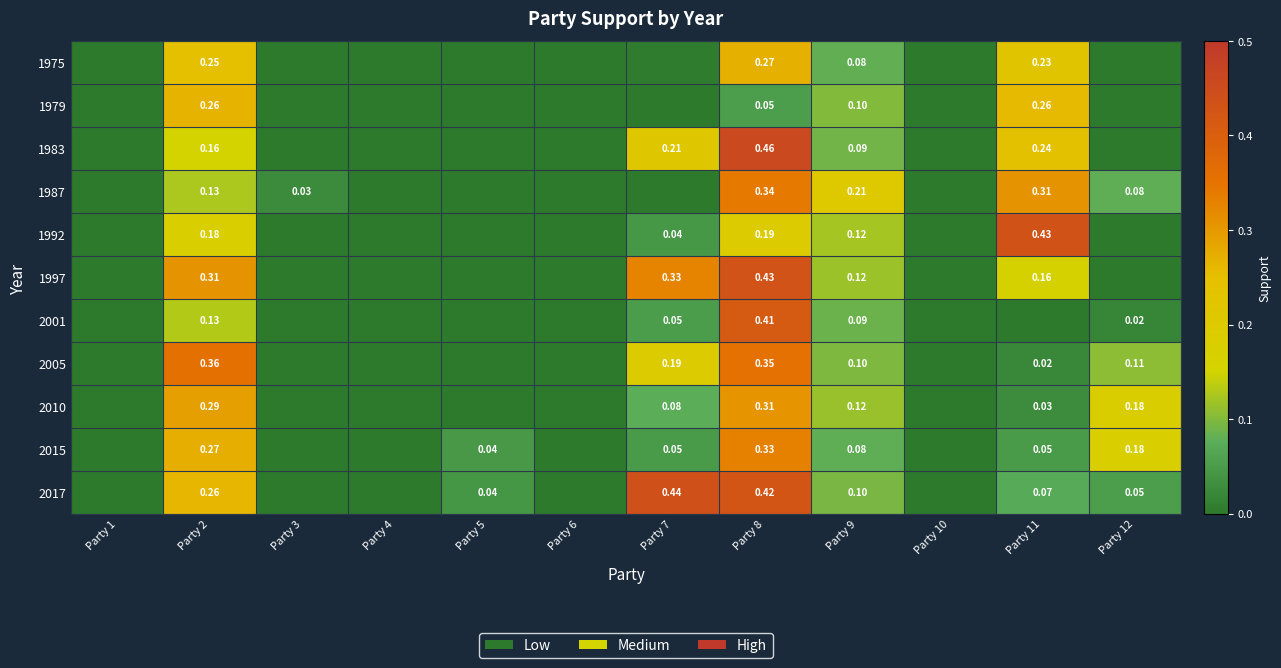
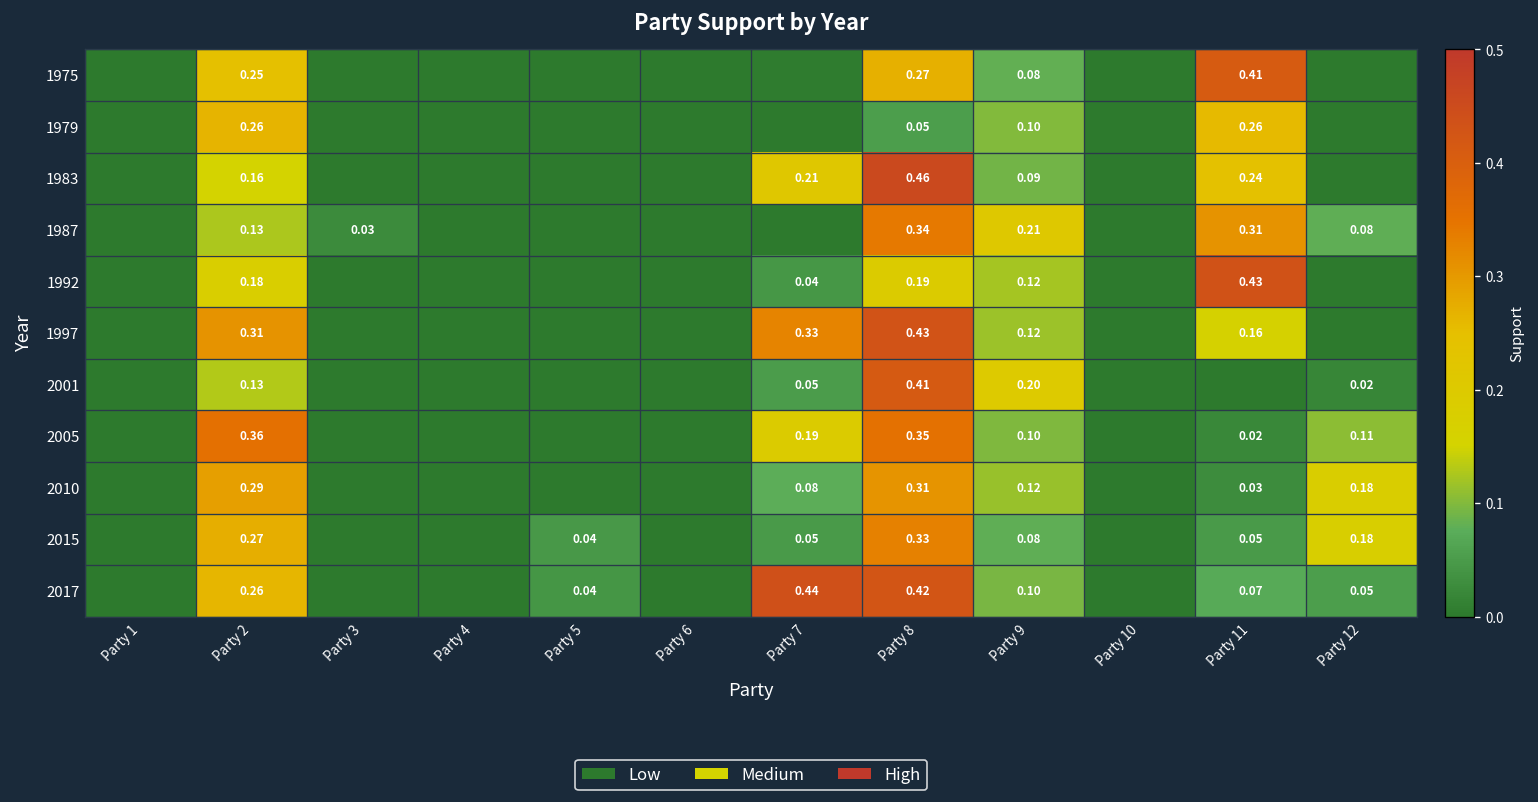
  {
    "1975": {
      "Party 2": 0.25,
      "Party 8": 0.27,
      "Party 9": 0.08,
-     "Party 11": 0.23
+     "Party 11": 0.41
    },
    "1979": {
      "Party 2": 0.26,
      "Party 8": 0.05,
      "Party 9": 0.10,
      "Party 11": 0.26
    },
    "1983": {
      "Party 2": 0.16,
      "Party 7": 0.21,
      "Party 8": 0.46,
      "Party 9": 0.09,
      "Party 11": 0.24
    },
    "1987": {
      "Party 2": 0.13,
      "Party 3": 0.03,
      "Party 8": 0.34,
      "Party 9": 0.21,
      "Party 11": 0.31,
      "Party 12": 0.08
    },
    "1992": {
      "Party 2": 0.18,
      "Party 7": 0.04,
      "Party 8": 0.19,
      "Party 9": 0.12,
      "Party 11": 0.43
    },
    "1997": {
      "Party 2": 0.31,
      "Party 7": 0.33,
      "Party 8": 0.43,
      "Party 9": 0.12,
      "Party 11": 0.16
    },
    "2001": {
      "Party 2": 0.13,
      "Party 7": 0.05,
      "Party 8": 0.41,
-     "Party 9": 0.09,
+     "Party 9": 0.20,
      "Party 12": 0.02
    },
    "2005": {
      "Party 2": 0.36,
      "Party 7": 0.19,
      "Party 8": 0.35,
      "Party 9": 0.10,
      "Party 11": 0.02,
      "Party 12": 0.11
    },
    "2010": {
      "Party 2": 0.29,
      "Party 7": 0.08,
      "Party 8": 0.31,
      "Party 9": 0.12,
      "Party 11": 0.03,
      "Party 12": 0.18
    },
    "2015": {
      "Party 2": 0.27,
      "Party 5": 0.04,
      "Party 7": 0.05,
      "Party 8": 0.33,
      "Party 9": 0.08,
      "Party 11": 0.05,
      "Party 12": 0.18
    },
    "2017": {
      "Party 2": 0.26,
      "Party 5": 0.04,
      "Party 7": 0.44,
      "Party 8": 0.42,
      "Party 9": 0.10,
      "Party 11": 0.07,
      "Party 12": 0.05
    }
  }
